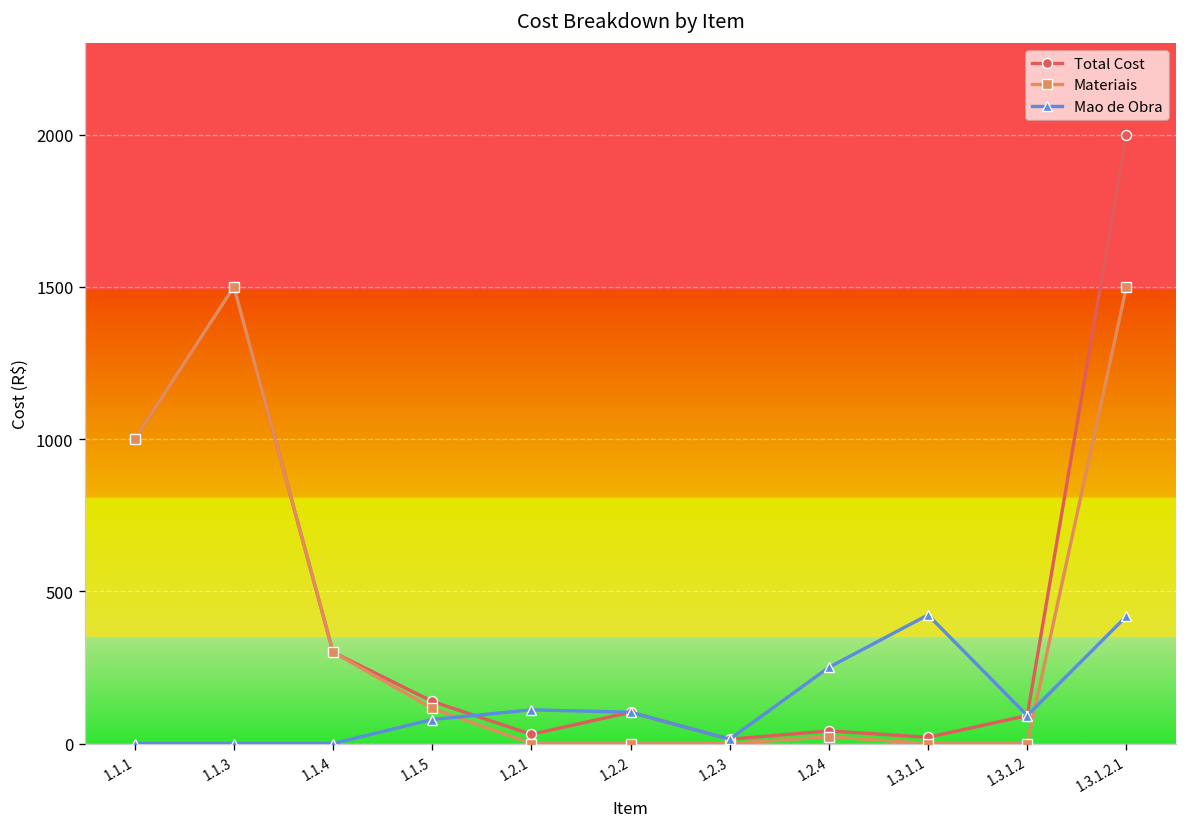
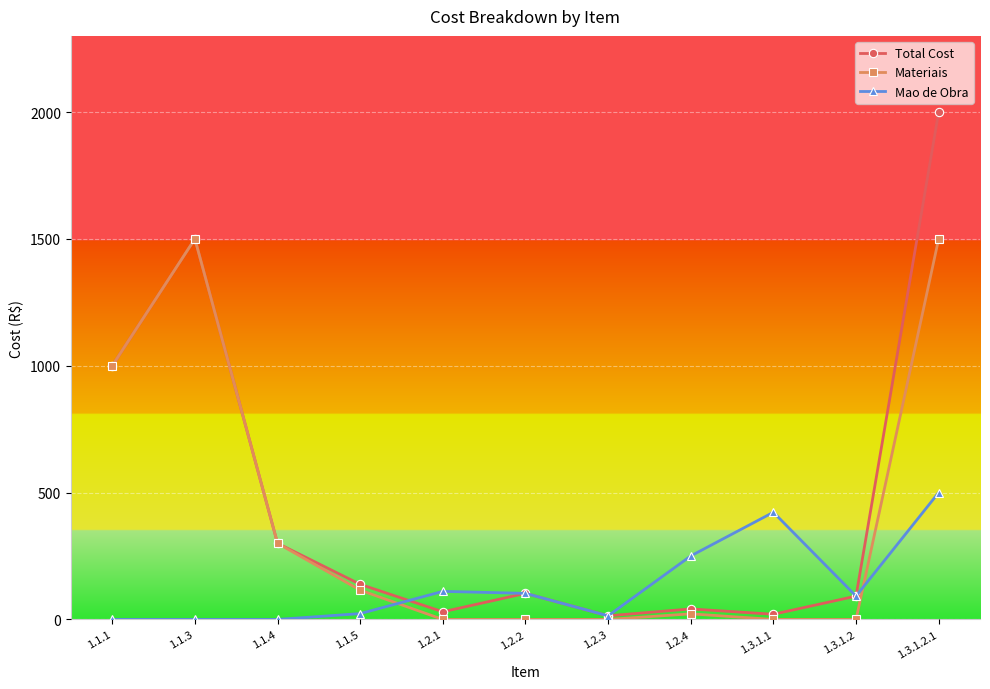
  {
    "Mao de Obra": {
      "1.1.1": 0,
      "1.1.3": 0,
      "1.1.4": 0,
-     "1.1.5": 80,
+     "1.1.5": 20,
      "1.2.1": 110,
      "1.2.4": 250,
      "1.3.1.1": 420,
-     "1.3.1.2.1": 420
+     "1.3.1.2.1": 500
    }
  }
